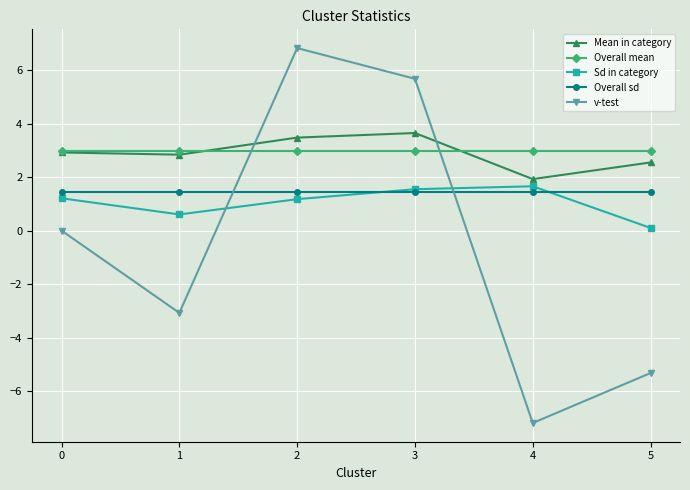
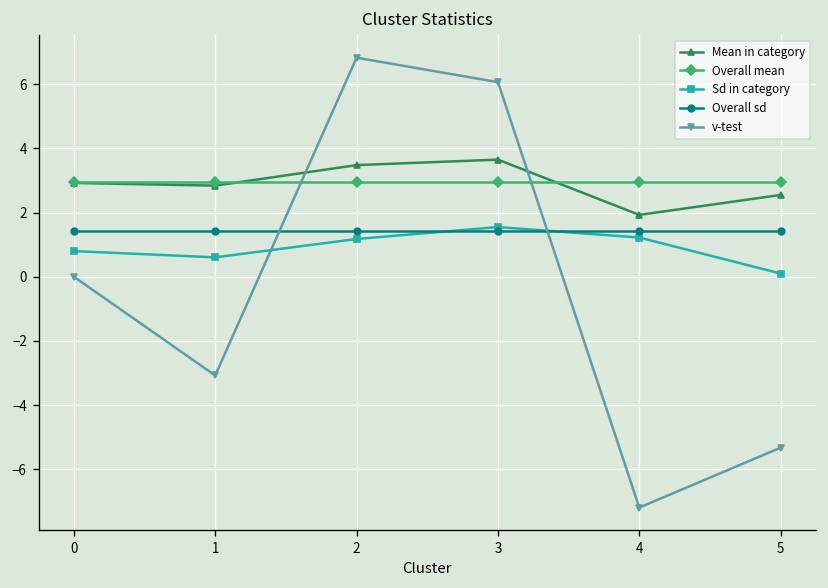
  {
    "Sd in category": {
-     "0": 1.2,
+     "0": 0.8,
      "1": 0.6,
      "2": 1.2,
      "3": 1.5,
-     "4": 1.7,
+     "4": 1.2,
      "5": 0.1
    },
    "Overall sd": {
      "0": 1.4,
      "1": 1.4,
      "2": 1.4,
      "3": 1.4,
      "4": 1.4,
      "5": 1.4
    },
    "v-test": {
      "0": 0.0,
      "1": -3.1,
      "2": 6.8,
-     "3": 5.7,
+     "3": 6.1,
      "4": -7.2,
      "5": -5.3
    }
  }
